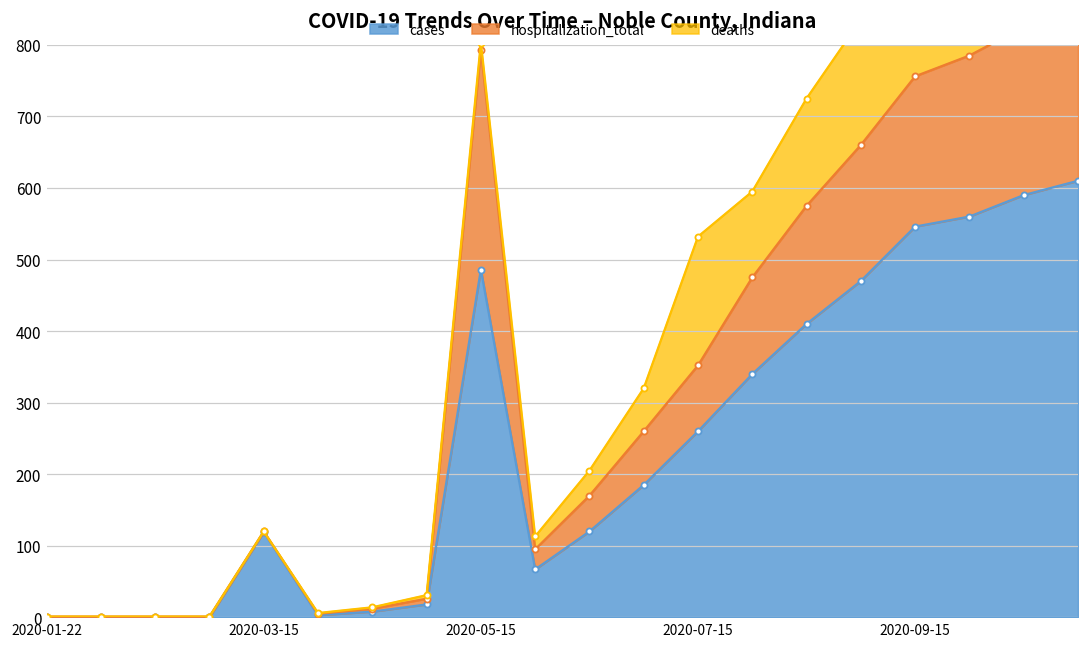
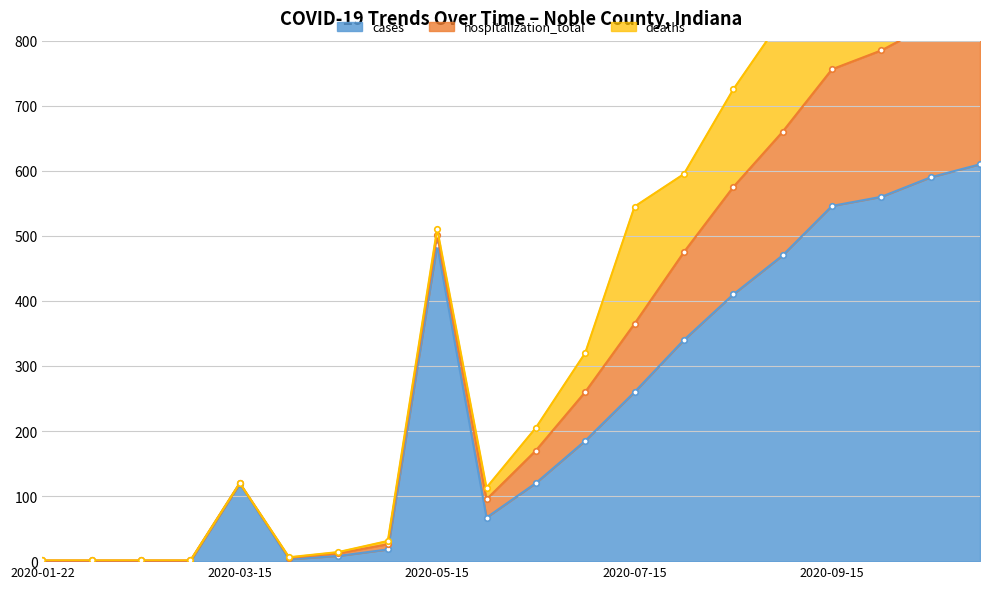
  {
    "cases": {
      "2020-05-15": 490,
      "2020-07-15": 260,
      "2020-09-15": 550
    },
    "hospitalization_total": {
-     "2020-05-15": 310,
-     "2020-07-15": 90,
+     "2020-05-15": 20,
+     "2020-07-15": 110,
      "2020-09-15": 210
    },
    "deaths": {
      "2020-05-15": 10,
      "2020-07-15": 180
    }
  }
